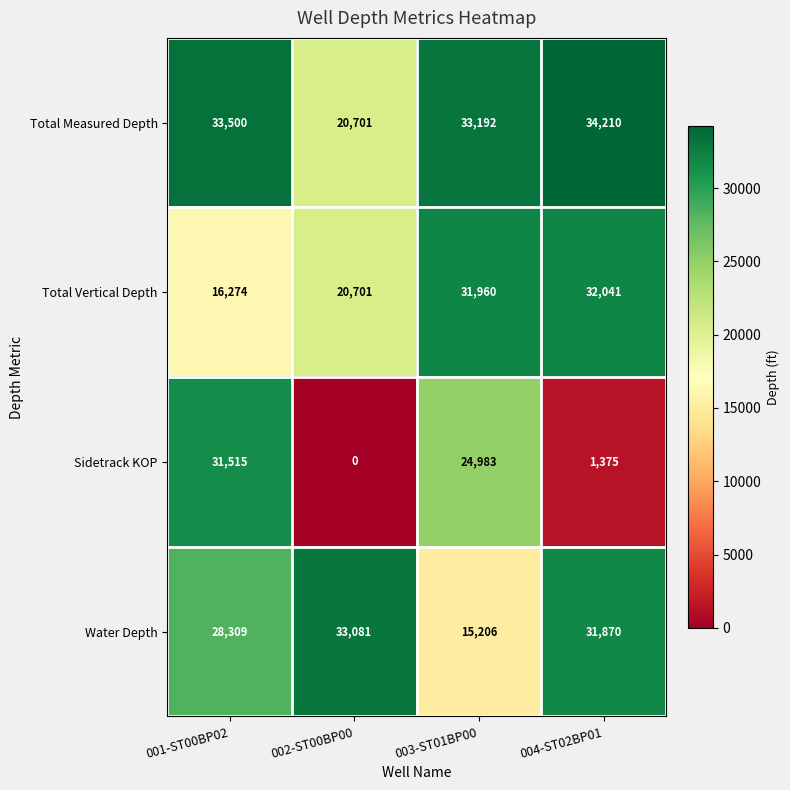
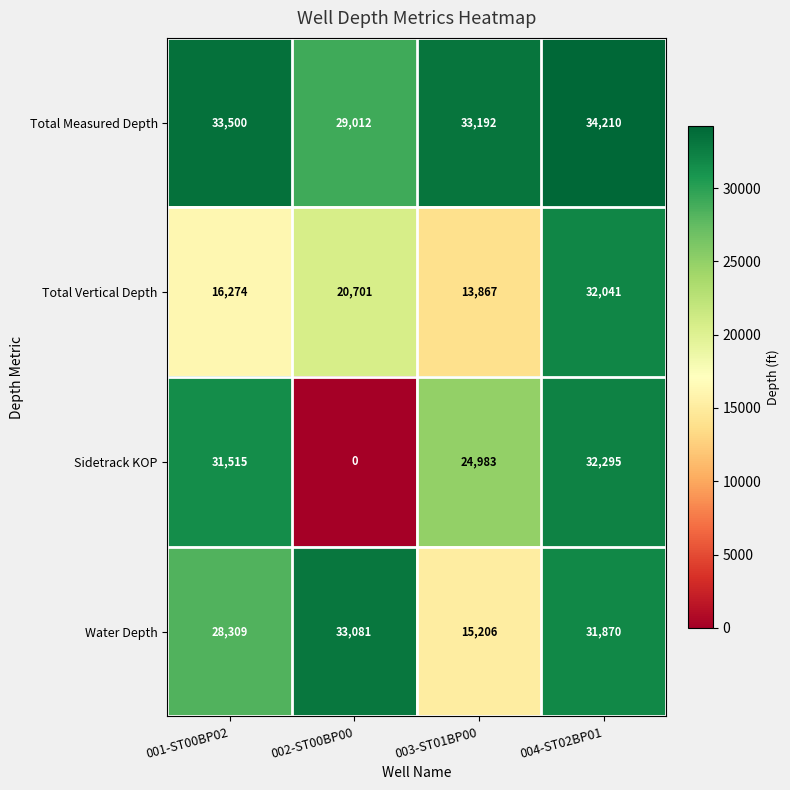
  {
    "Total Measured Depth": {
      "001-ST00BP02": "33,500",
-     "002-ST00BP00": "20,701",
+     "002-ST00BP00": "29,012",
      "003-ST01BP00": "33,192",
      "004-ST02BP01": "34,210"
    },
    "Total Vertical Depth": {
      "001-ST00BP02": "16,274",
      "002-ST00BP00": "20,701",
-     "003-ST01BP00": "31,960",
+     "003-ST01BP00": "13,867",
      "004-ST02BP01": "32,041"
    },
    "Sidetrack KOP": {
      "001-ST00BP02": "31,515",
      "002-ST00BP00": "0",
      "003-ST01BP00": "24,983",
-     "004-ST02BP01": "1,375"
+     "004-ST02BP01": "32,295"
    },
    "Water Depth": {
      "001-ST00BP02": "28,309",
      "002-ST00BP00": "33,081",
      "003-ST01BP00": "15,206",
      "004-ST02BP01": "31,870"
    }
  }
